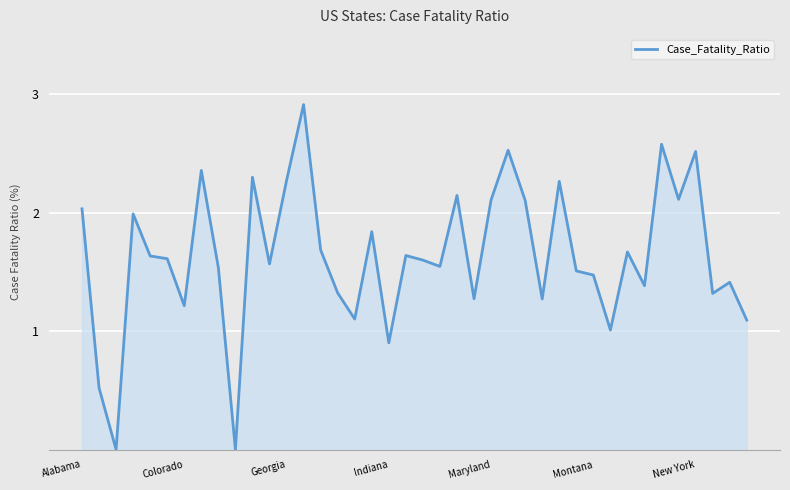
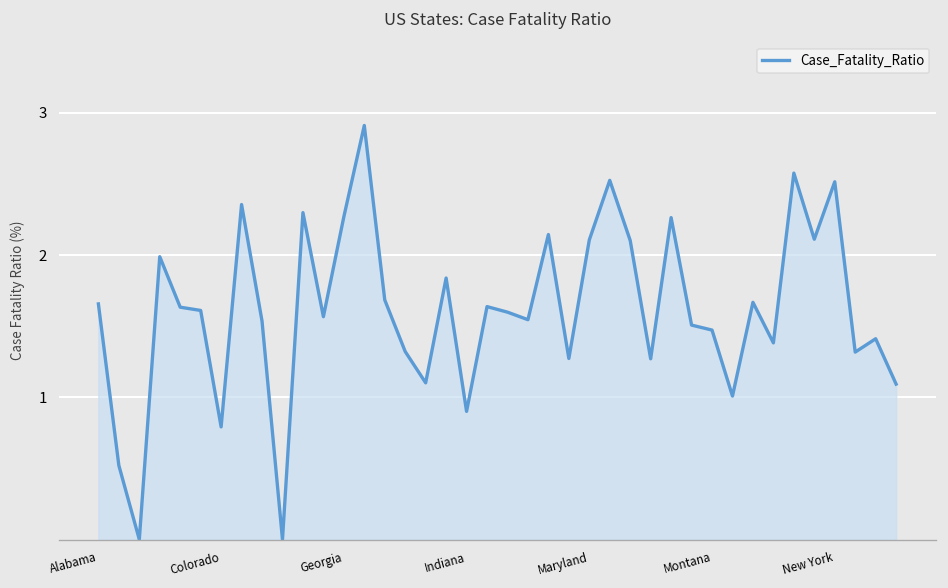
  {
-   "Alabama": 2.03,
-   "Colorado": 1.21,
+   "Alabama": 1.66,
+   "Colorado": 0.79,
    "Georgia": 2.27,
    "Indiana": 0.90,
    "Maryland": 2.11,
    "Montana": 1.47,
    "New York": 2.52
  }
